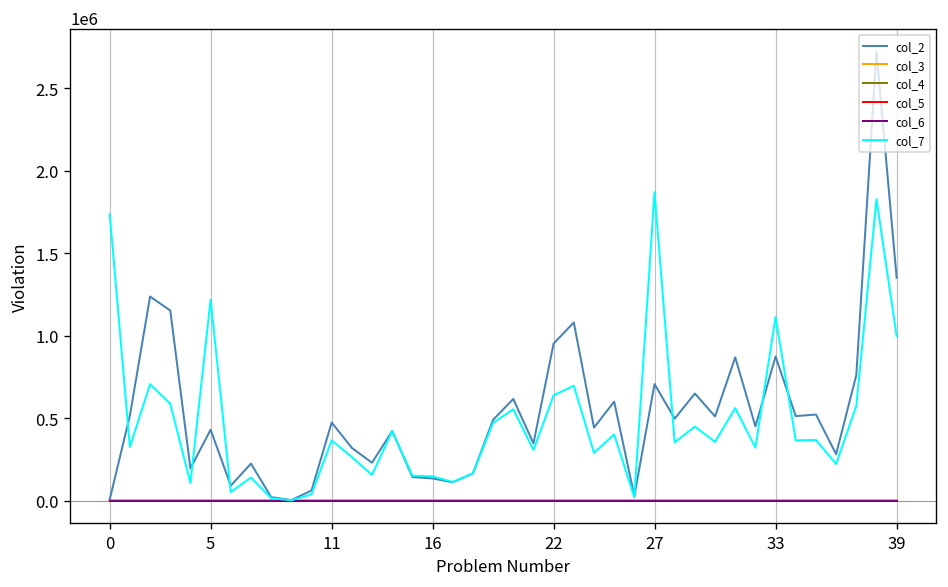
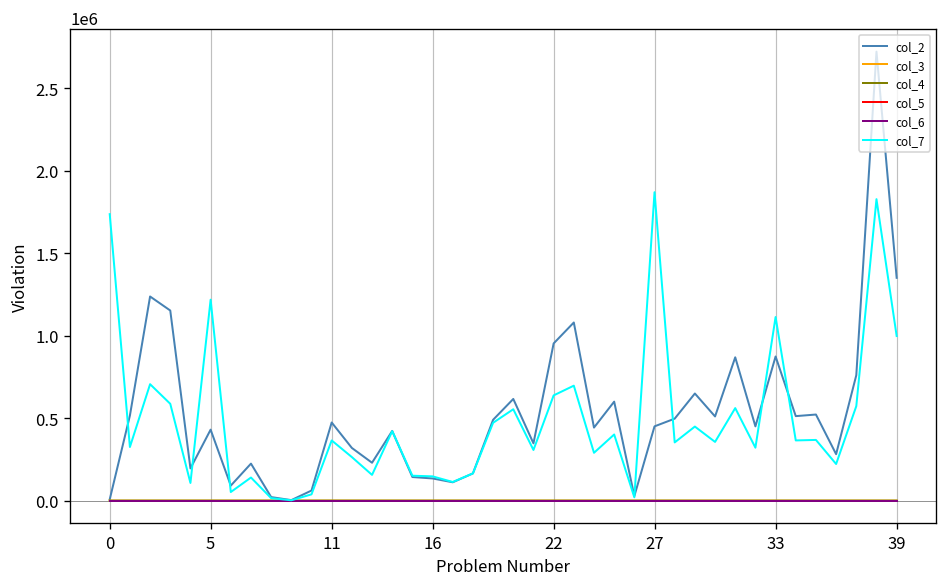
  {
    "col_2": {
      "5": 430000,
      "11": 470000,
      "22": 950000,
-     "27": 710000,
+     "27": 450000,
      "33": 870000,
      "39": 1350000
    },
    "col_6": {
      "5": 0,
      "11": 0,
      "16": 0,
      "22": 0,
      "27": 0,
      "33": 0,
      "39": 0
    },
    "col_7": {
      "0": 1740000,
      "5": 1220000,
      "11": 370000,
      "22": 640000,
      "27": 1870000,
      "33": 1110000,
      "39": 1000000
    }
  }
